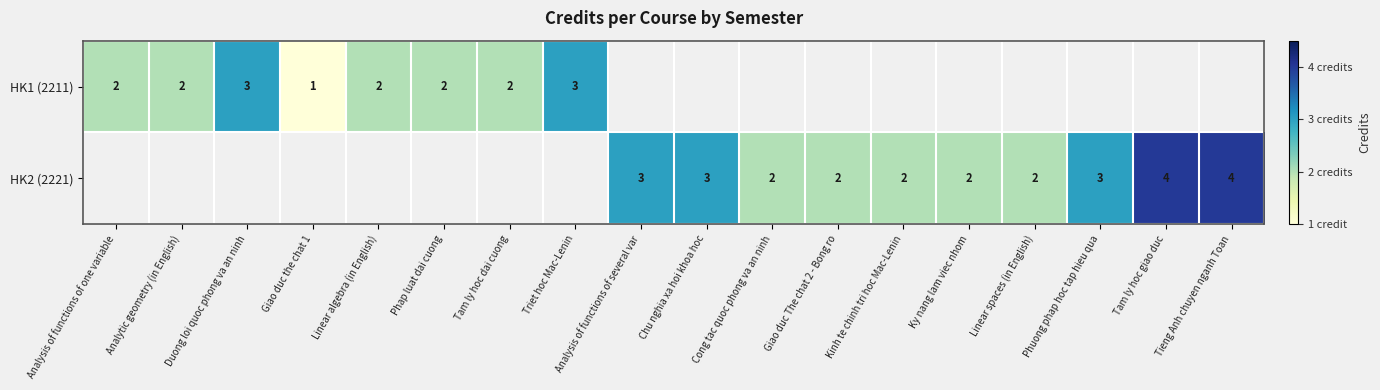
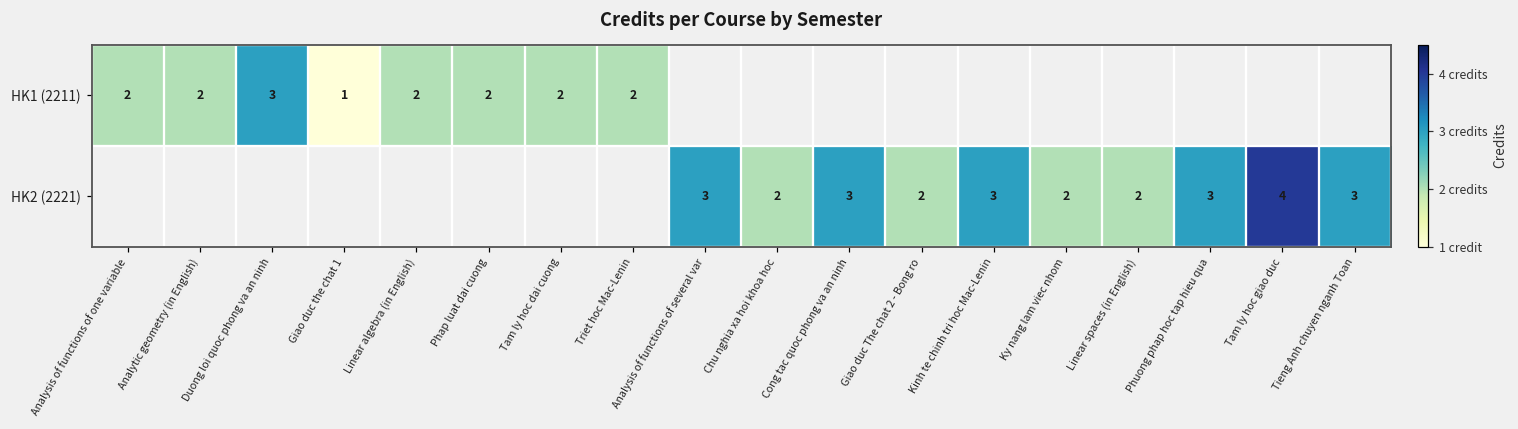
  {
    "HK1 (2211)": {
      "Analysis of functions of one variable": 2,
      "Analytic geometry (in English)": 2,
      "Duong loi quoc phong va an ninh": 3,
      "Giao duc the chat 1": 1,
      "Linear algebra (in English)": 2,
      "Phap luat dai cuong": 2,
      "Tam ly hoc dai cuong": 2,
-     "Triet hoc Mac-Lenin": 3
+     "Triet hoc Mac-Lenin": 2
    },
    "HK2 (2221)": {
      "Analysis of functions of several var": 3,
-     "Chu nghia xa hoi khoa hoc": 3,
-     "Cong tac quoc phong va an ninh": 2,
+     "Chu nghia xa hoi khoa hoc": 2,
+     "Cong tac quoc phong va an ninh": 3,
      "Giao duc The chat 2 - Bong ro": 2,
-     "Kinh te chinh tri hoc Mac-Lenin": 2,
+     "Kinh te chinh tri hoc Mac-Lenin": 3,
      "Ky nang lam viec nhom": 2,
      "Linear spaces (in English)": 2,
      "Phuong phap hoc tap hieu qua": 3,
      "Tam ly hoc giao duc": 4,
-     "Tieng Anh chuyen nganh Toan": 4
+     "Tieng Anh chuyen nganh Toan": 3
    }
  }
